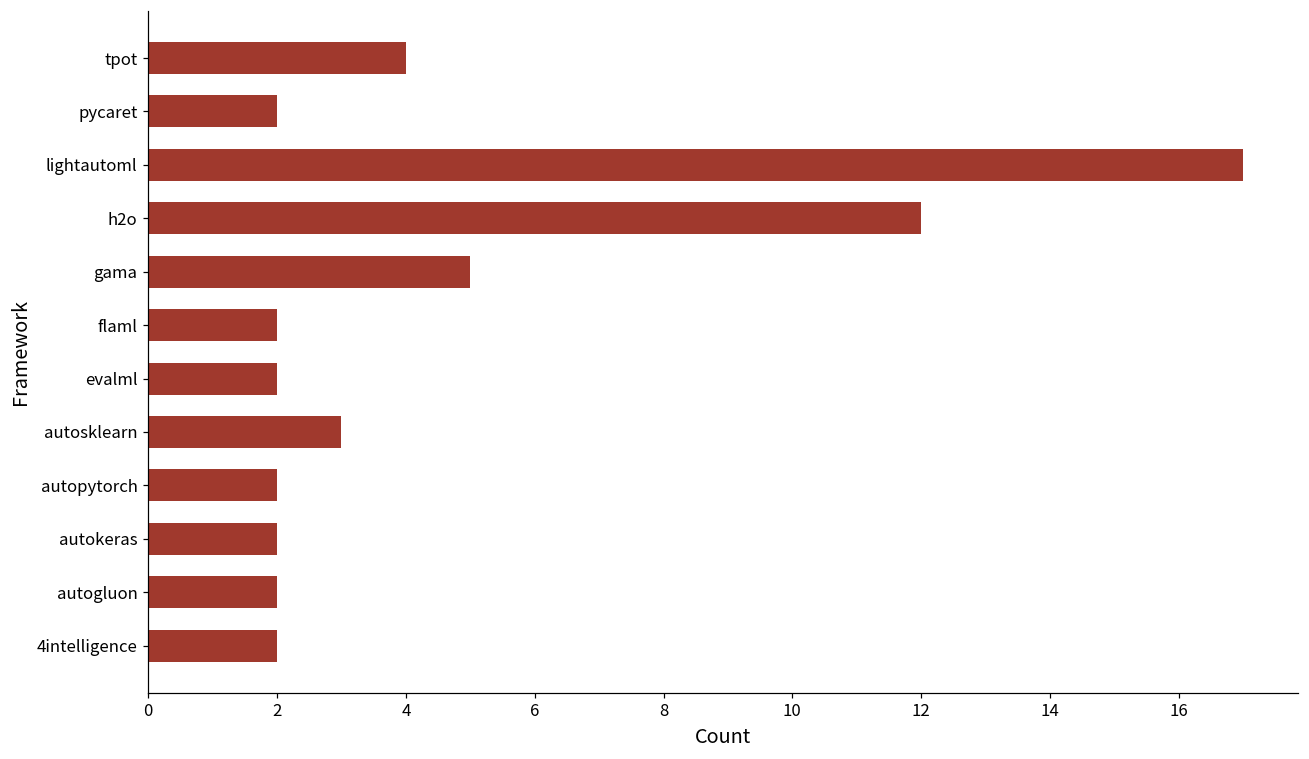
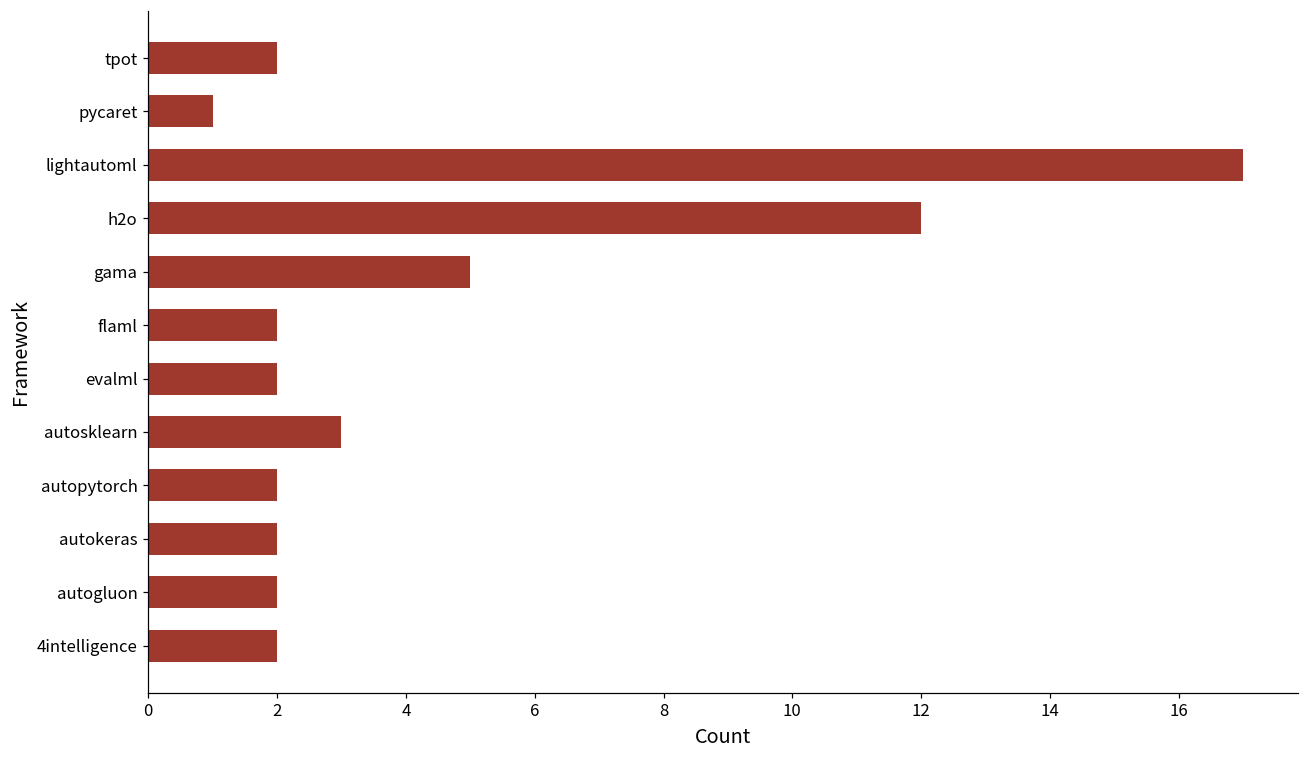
  {
-   "tpot": 4,
-   "pycaret": 2,
+   "tpot": 2,
+   "pycaret": 1,
    "lightautoml": 17,
    "h2o": 12,
    "gama": 5,
    "flaml": 2,
    "evalml": 2,
    "autosklearn": 3,
    "autopytorch": 2,
    "autokeras": 2,
    "autogluon": 2,
    "4intelligence": 2
  }
